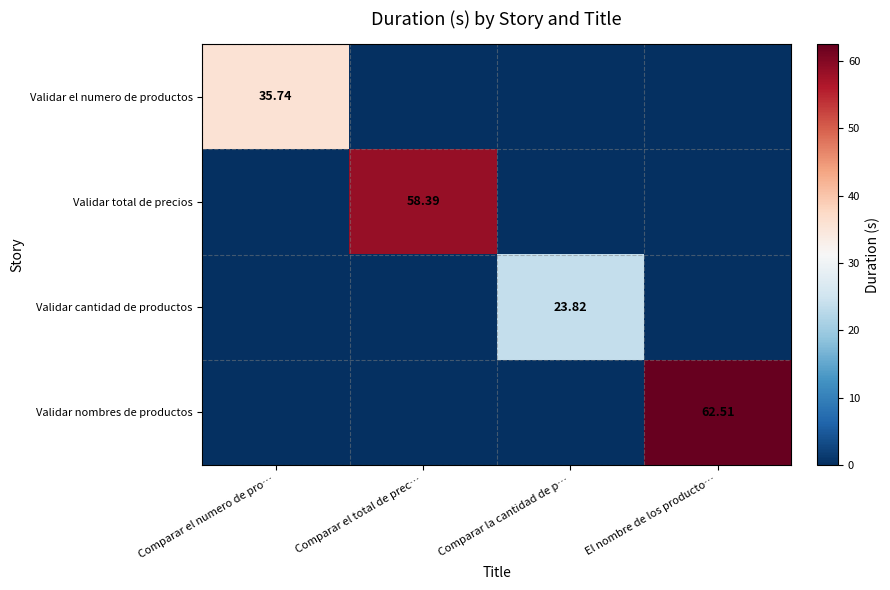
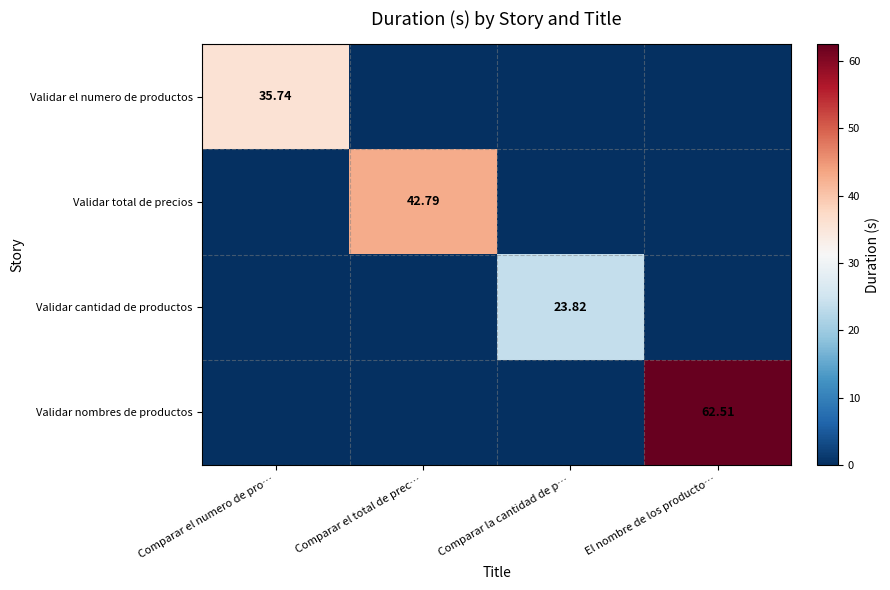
  {
    "Validar el numero de productos": {
      "Comparar el numero de pro…": 35.74
    },
    "Validar total de precios": {
-     "Comparar el total de prec…": 58.39
+     "Comparar el total de prec…": 42.79
    },
    "Validar cantidad de productos": {
      "Comparar la cantidad de p…": 23.82
    },
    "Validar nombres de productos": {
      "El nombre de los producto…": 62.51
    }
  }
